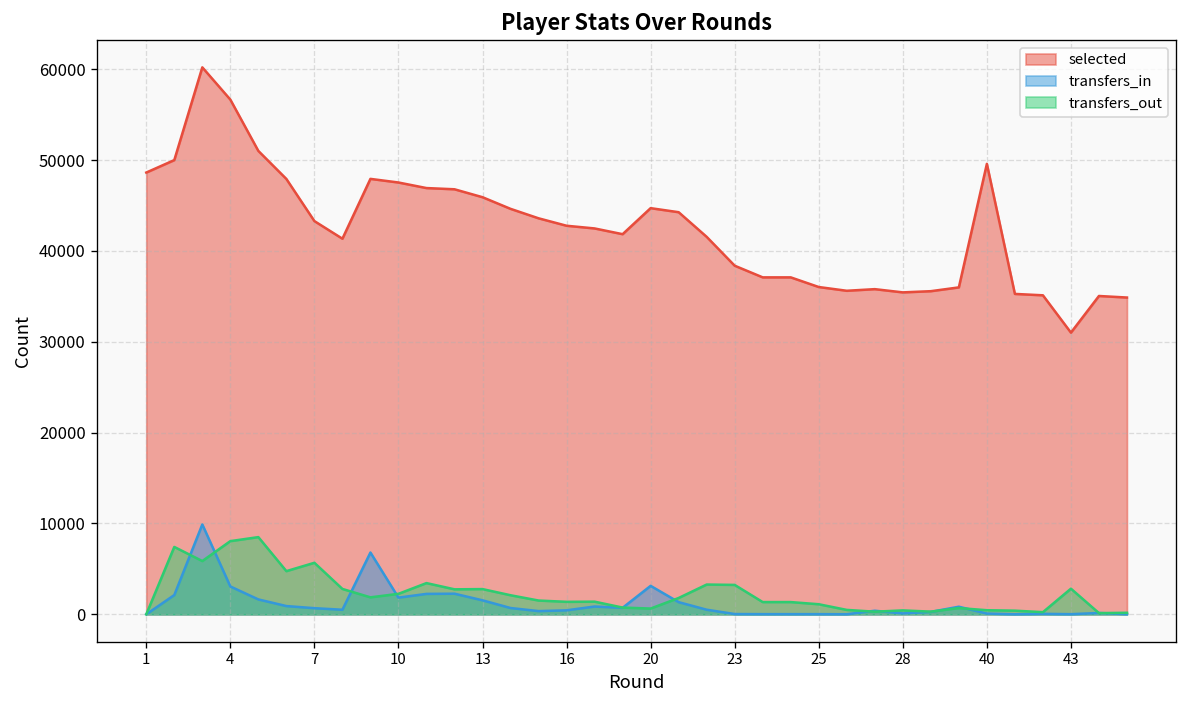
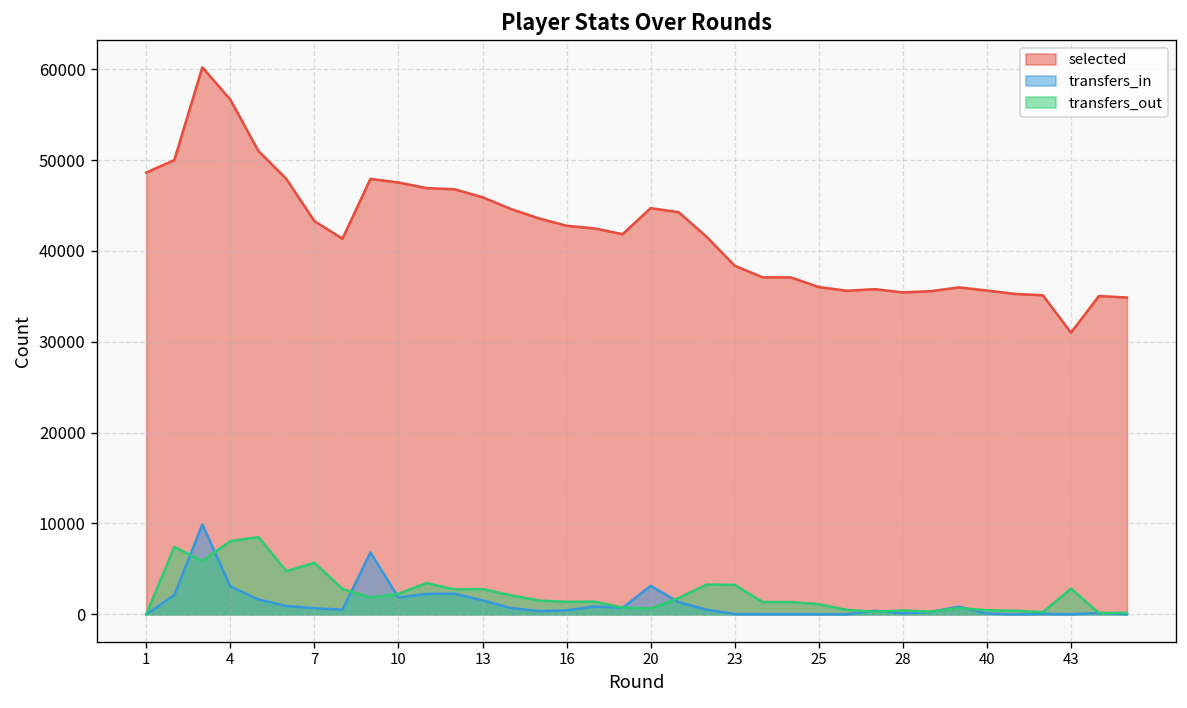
  {
    "selected": {
-     "40": 50000,
+     "40": 36000,
      "43": 31000
    },
    "transfers_in": {
      "40": 0,
      "43": 0
    },
    "transfers_out": {
      "40": 0,
      "43": 3000
    }
  }
